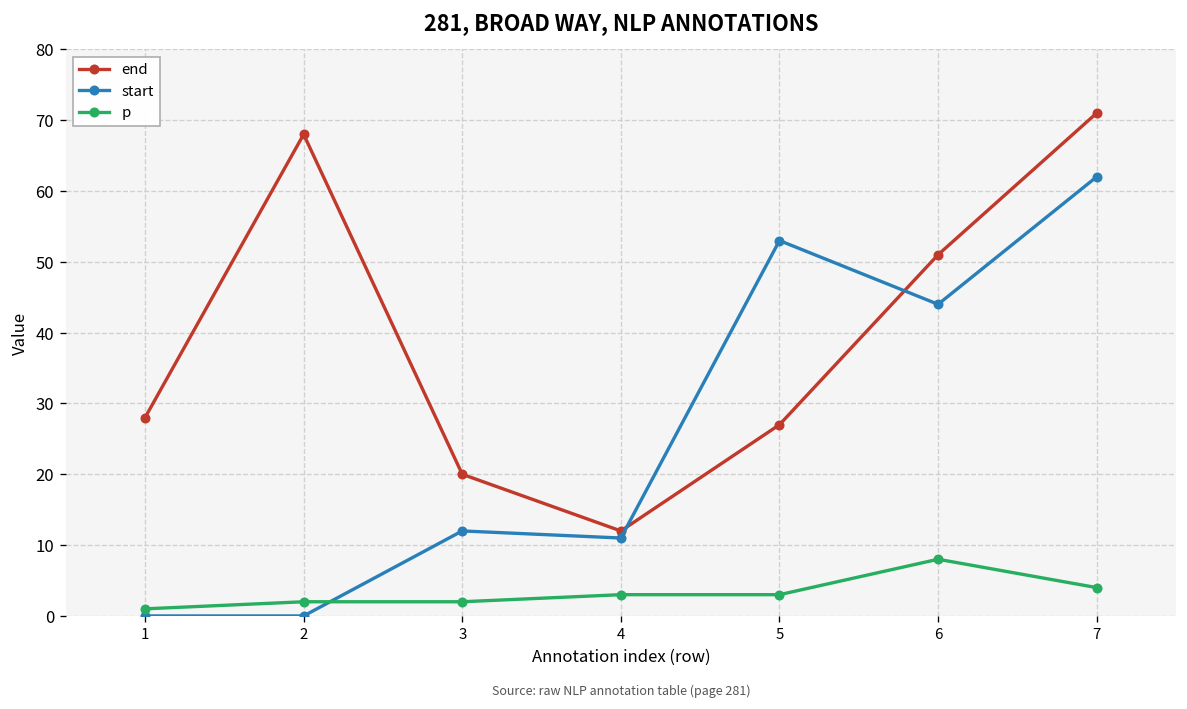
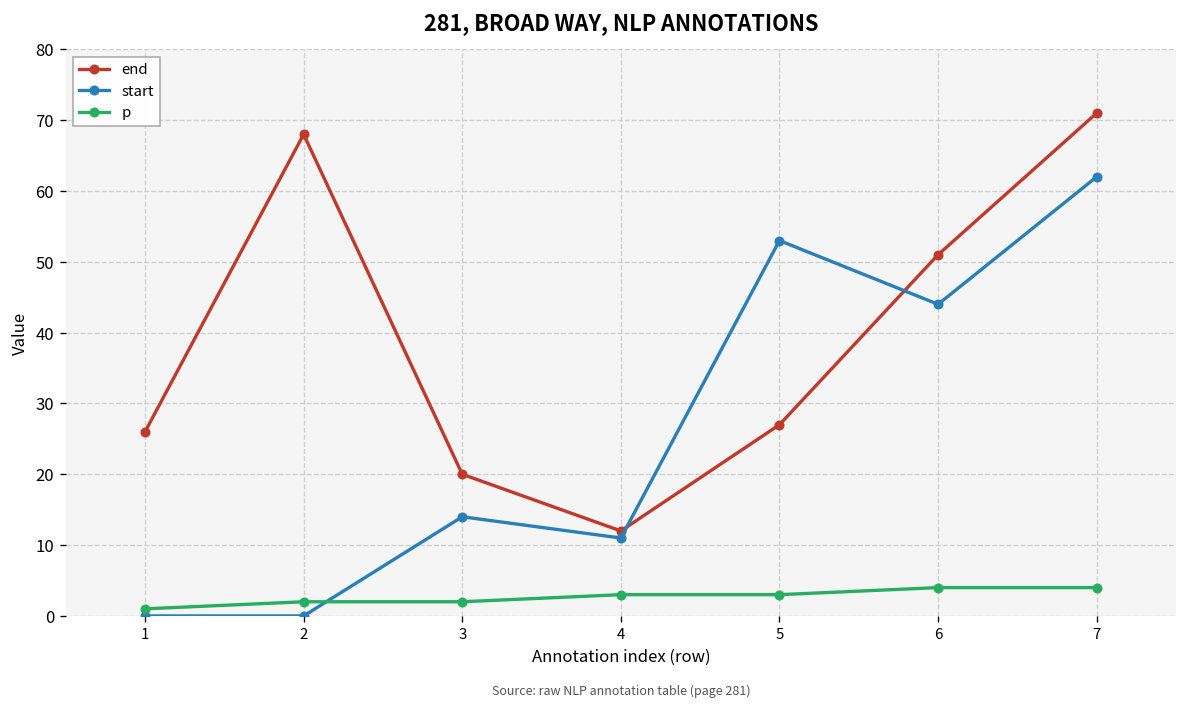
  {
    "end": {
-     "1": 28,
+     "1": 26,
      "2": 68,
      "3": 20,
      "4": 12,
      "5": 27,
      "6": 51,
      "7": 71
    },
    "start": {
      "1": 0,
      "2": 0,
-     "3": 12,
+     "3": 14,
      "4": 11,
      "5": 53,
      "6": 44,
      "7": 62
    },
    "p": {
      "1": 1,
      "2": 2,
      "3": 2,
      "4": 3,
      "5": 3,
-     "6": 8,
+     "6": 4,
      "7": 4
    }
  }
